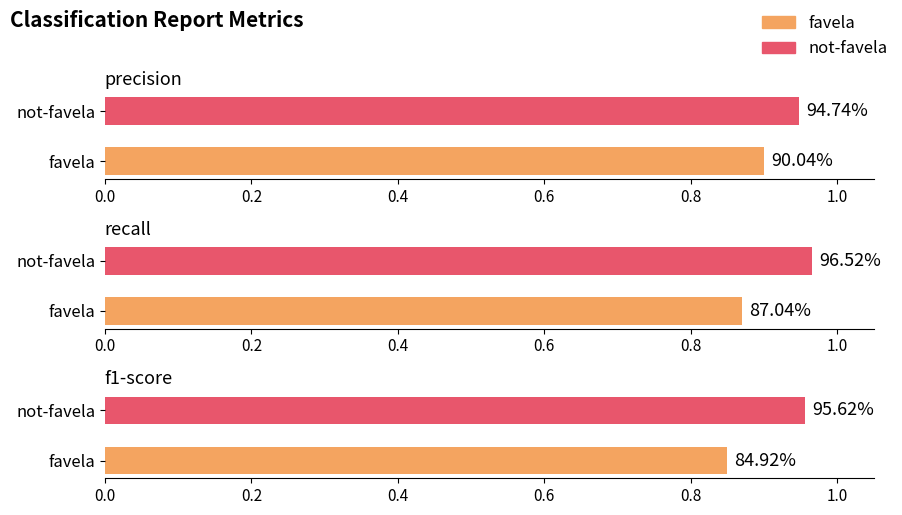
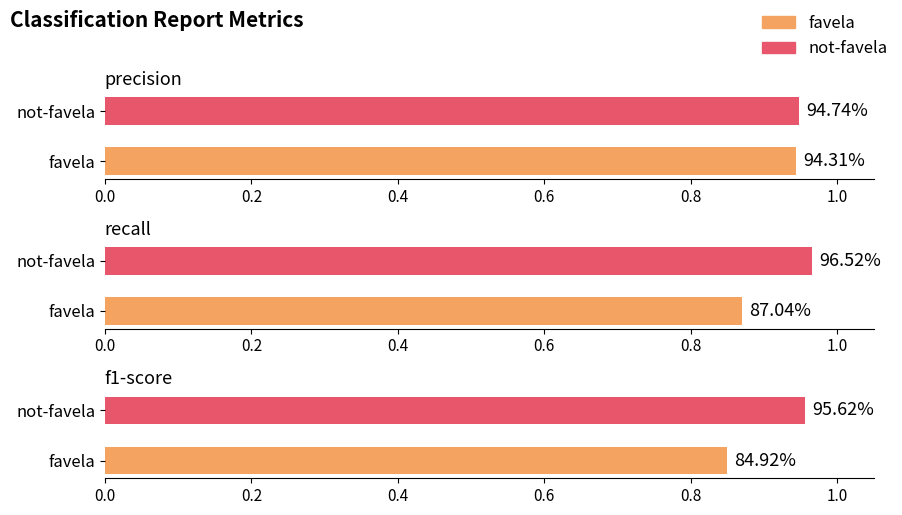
  {
    "precision": {
      "not-favela": "94.74%",
-     "favela": "90.04%"
+     "favela": "94.31%"
    },
    "recall": {
      "not-favela": "96.52%",
      "favela": "87.04%"
    },
    "f1-score": {
      "not-favela": "95.62%",
      "favela": "84.92%"
    }
  }
